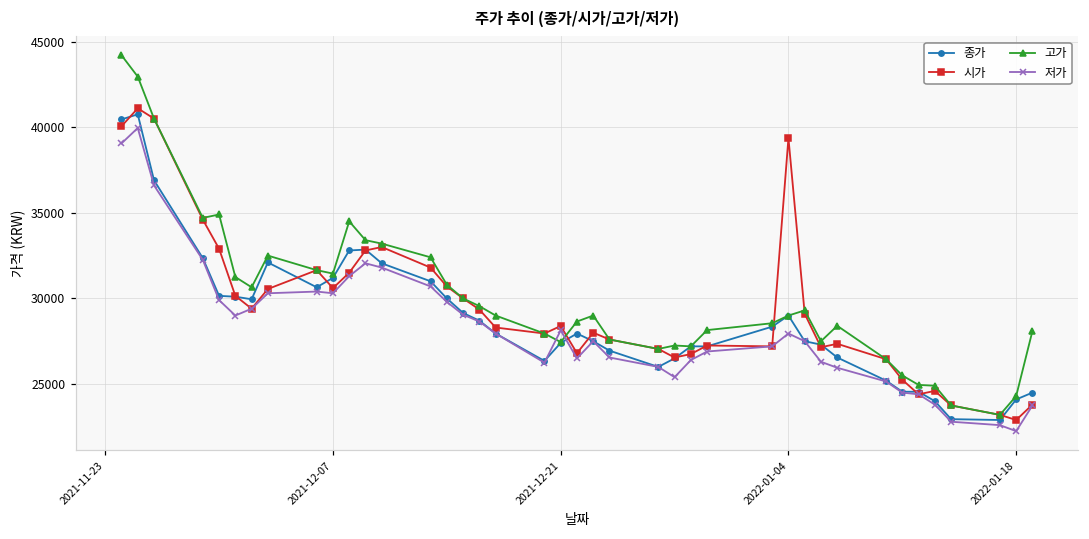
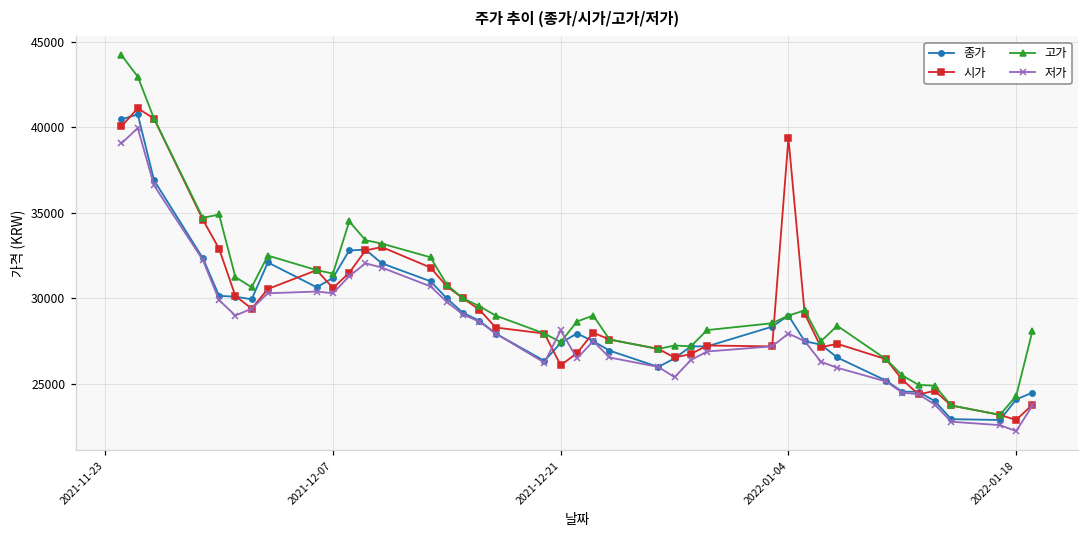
  {
    "종가": {
      "2021-12-07": 31200,
      "2022-01-18": 24100
    },
    "시가": {
      "2021-12-07": 30600,
-     "2021-12-21": 28400,
+     "2021-12-21": 26100,
      "2022-01-04": 39400,
      "2022-01-18": 22900
    },
    "고가": {
      "2021-12-07": 31500,
      "2022-01-18": 24300
    },
    "저가": {
      "2021-12-07": 30300,
      "2021-12-21": 28100,
      "2022-01-04": 28000,
      "2022-01-18": 22300
    }
  }
